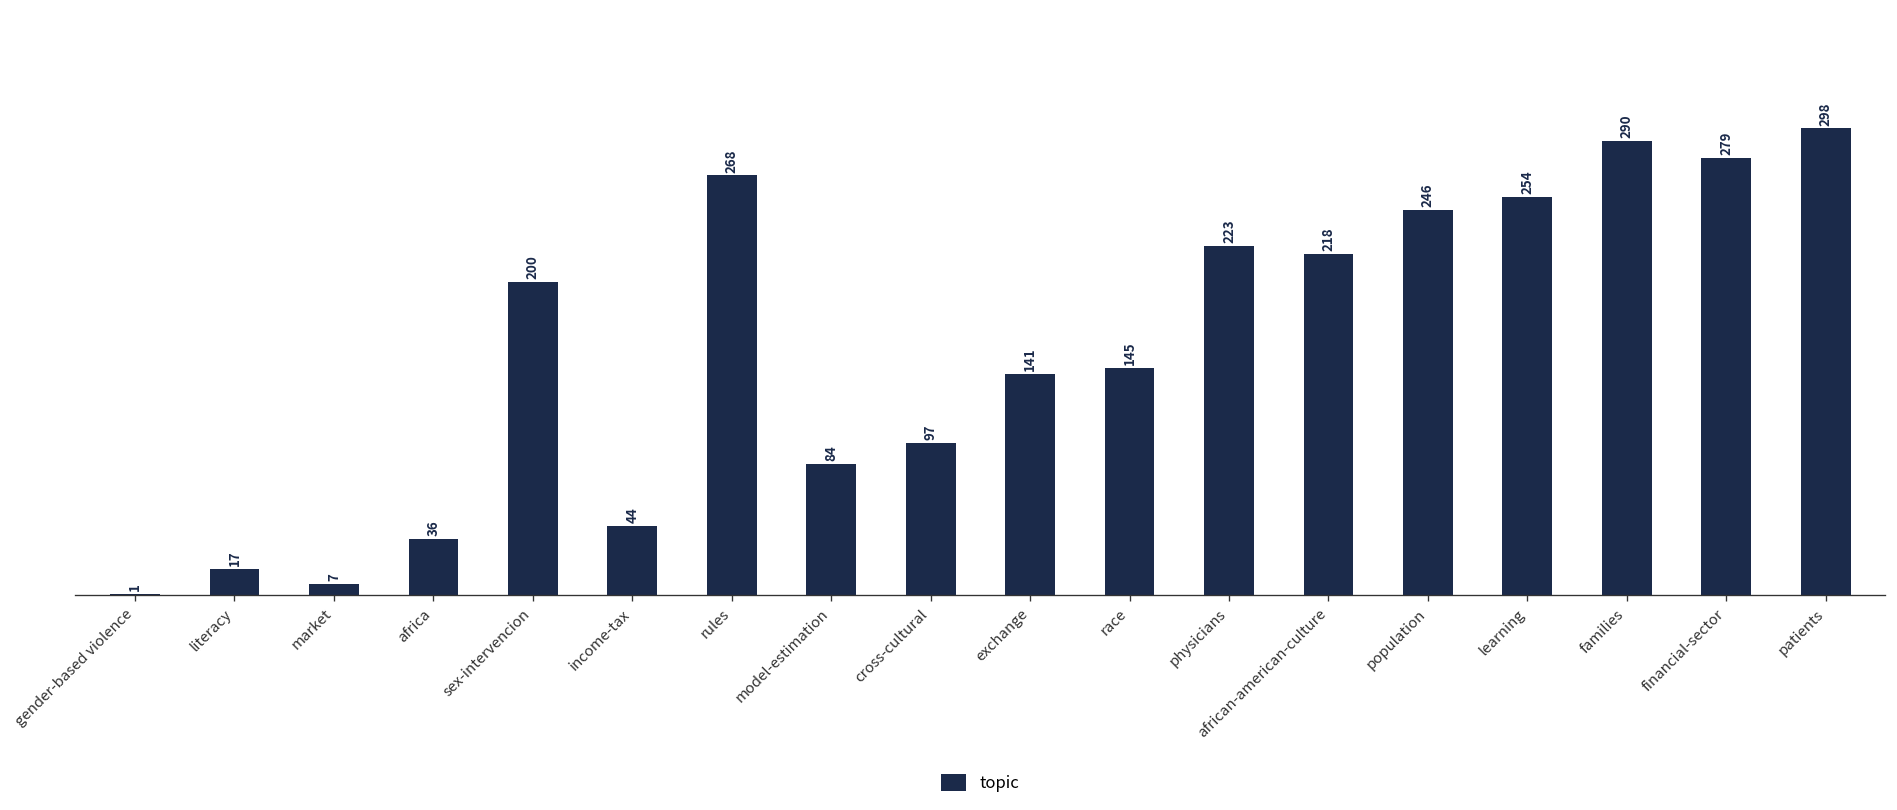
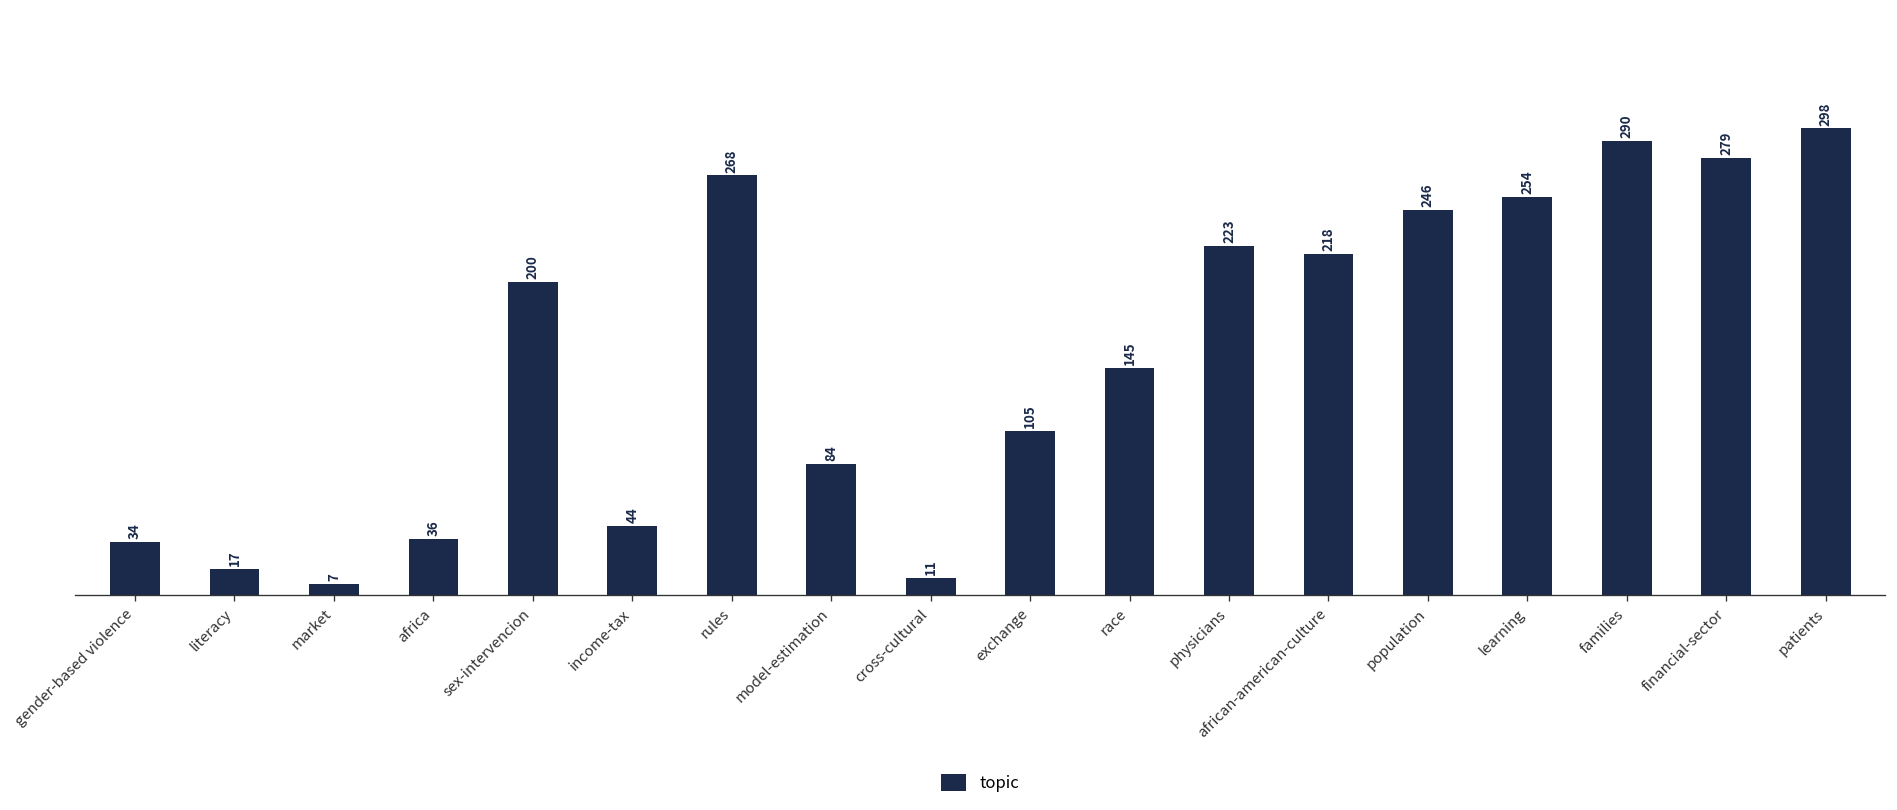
  {
-   "gender-based violence": 1,
+   "gender-based violence": 34,
    "literacy": 17,
    "market": 7,
    "africa": 36,
    "sex-intervencion": 200,
    "income-tax": 44,
    "rules": 268,
    "model-estimation": 84,
-   "cross-cultural": 97,
-   "exchange": 141,
+   "cross-cultural": 11,
+   "exchange": 105,
    "race": 145,
    "physicians": 223,
    "african-american-culture": 218,
    "population": 246,
    "learning": 254,
    "families": 290,
    "financial-sector": 279,
    "patients": 298
  }
